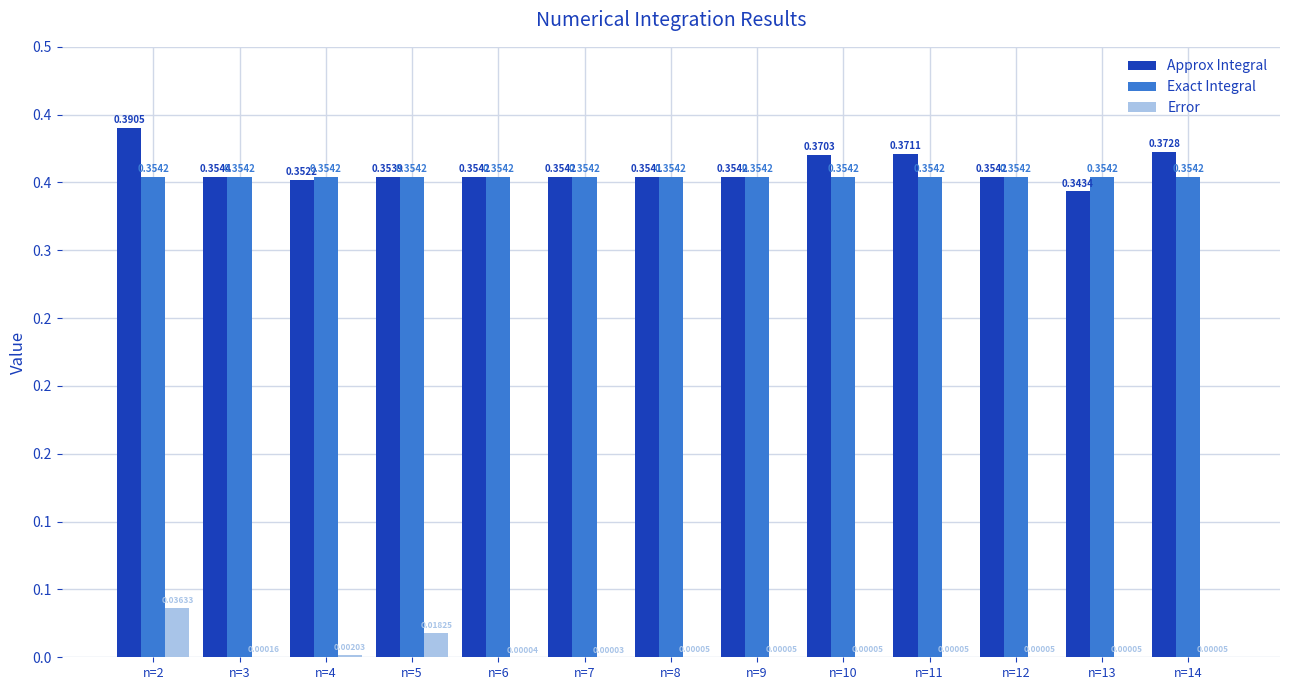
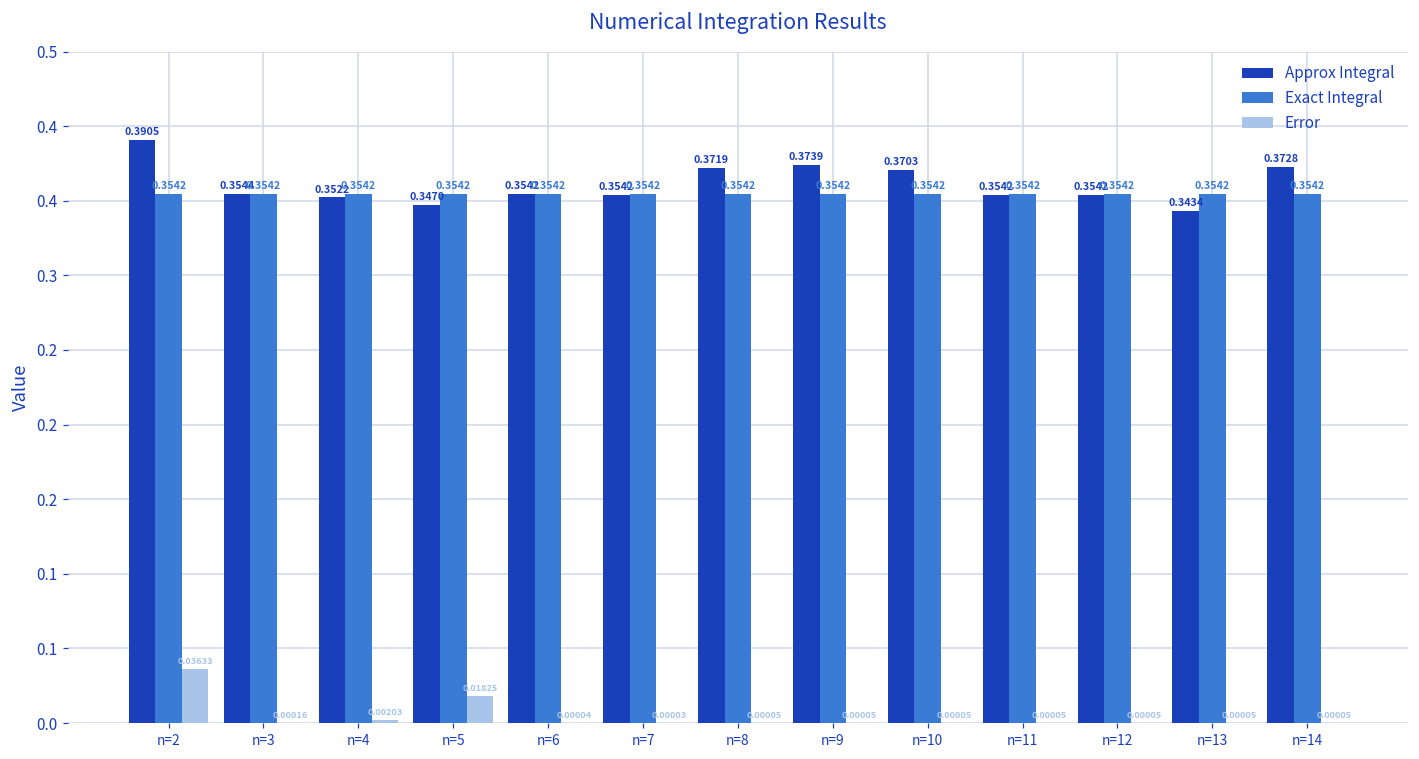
  {
    "Approx Integral": {
      "n=2": 0.3905,
-     "n=5": 0.3539,
-     "n=8": 0.3541,
-     "n=9": 0.3542,
+     "n=5": 0.3470,
+     "n=8": 0.3719,
+     "n=9": 0.3739,
      "n=10": 0.3703,
-     "n=11": 0.3711,
+     "n=11": 0.3542,
      "n=13": 0.3434,
      "n=14": 0.3728
    },
    "Exact Integral": {
      "n=2": 0.3542,
      "n=10": 0.3542,
      "n=11": 0.3542,
      "n=13": 0.3542,
      "n=14": 0.3542
    },
    "Error": {
      "n=2": 0.03633,
      "n=3": 0.00016,
      "n=4": 0.00203,
      "n=5": 0.01825,
      "n=6": 0.00004,
      "n=7": 0.00003,
      "n=8": 0.00005,
      "n=9": 0.00005,
      "n=10": 0.00005,
      "n=11": 0.00005,
      "n=12": 0.00005,
      "n=13": 0.00005,
      "n=14": 0.00005
    }
  }
